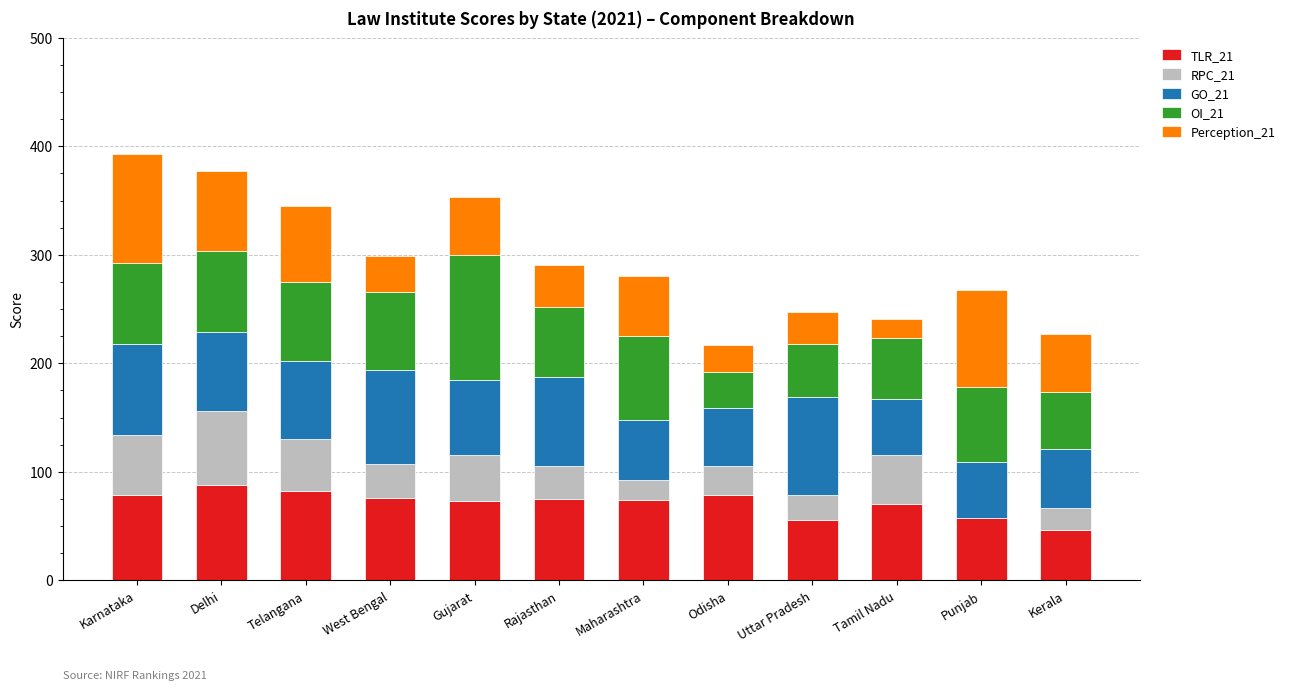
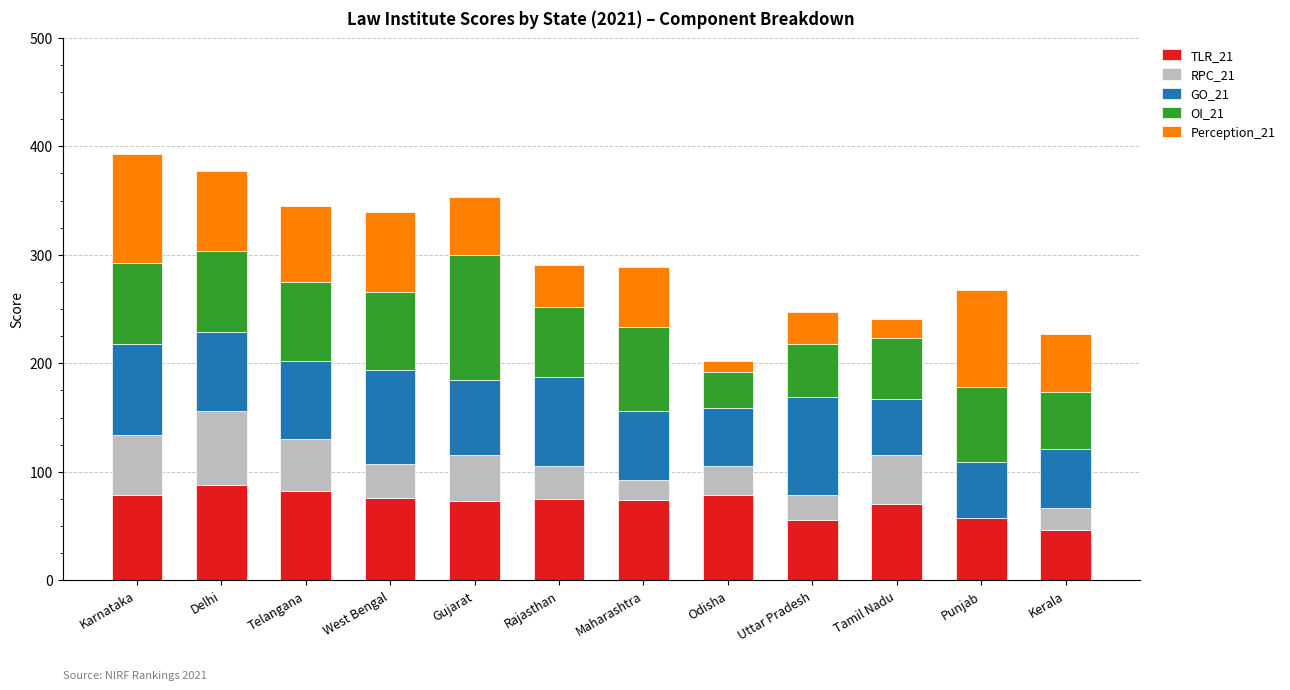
  {
    "TLR_21": {
      "Karnataka": 78,
      "Delhi": 88,
      "Telangana": 83,
      "West Bengal": 76,
      "Gujarat": 74,
      "Rajasthan": 75,
      "Maharashtra": 74,
      "Odisha": 78,
      "Uttar Pradesh": 55,
      "Tamil Nadu": 70,
      "Punjab": 57,
      "Kerala": 46
    },
    "RPC_21": {
      "Karnataka": 56,
      "Delhi": 68,
      "Telangana": 48,
      "West Bengal": 32,
      "Gujarat": 42,
      "Rajasthan": 30,
      "Maharashtra": 19,
      "Odisha": 27,
      "Uttar Pradesh": 24,
      "Tamil Nadu": 45,
      "Kerala": 21
    },
    "GO_21": {
      "Karnataka": 84,
      "Delhi": 73,
      "Telangana": 72,
      "West Bengal": 86,
      "Gujarat": 69,
      "Rajasthan": 82,
-     "Maharashtra": 56,
+     "Maharashtra": 64,
      "Odisha": 54,
      "Uttar Pradesh": 90,
      "Tamil Nadu": 51,
      "Punjab": 52,
      "Kerala": 54
    },
    "OI_21": {
      "Karnataka": 75,
      "Delhi": 74,
      "Telangana": 73,
      "West Bengal": 72,
      "Gujarat": 115,
      "Rajasthan": 64,
      "Maharashtra": 77,
      "Odisha": 33,
      "Uttar Pradesh": 49,
      "Tamil Nadu": 57,
      "Punjab": 69,
      "Kerala": 53
    },
    "Perception_21": {
      "Karnataka": 100,
      "Delhi": 74,
      "Telangana": 70,
-     "West Bengal": 33,
+     "West Bengal": 74,
      "Gujarat": 53,
      "Rajasthan": 39,
      "Maharashtra": 56,
-     "Odisha": 24,
+     "Odisha": 10,
      "Uttar Pradesh": 29,
      "Tamil Nadu": 17,
      "Punjab": 90,
      "Kerala": 53
    }
  }
